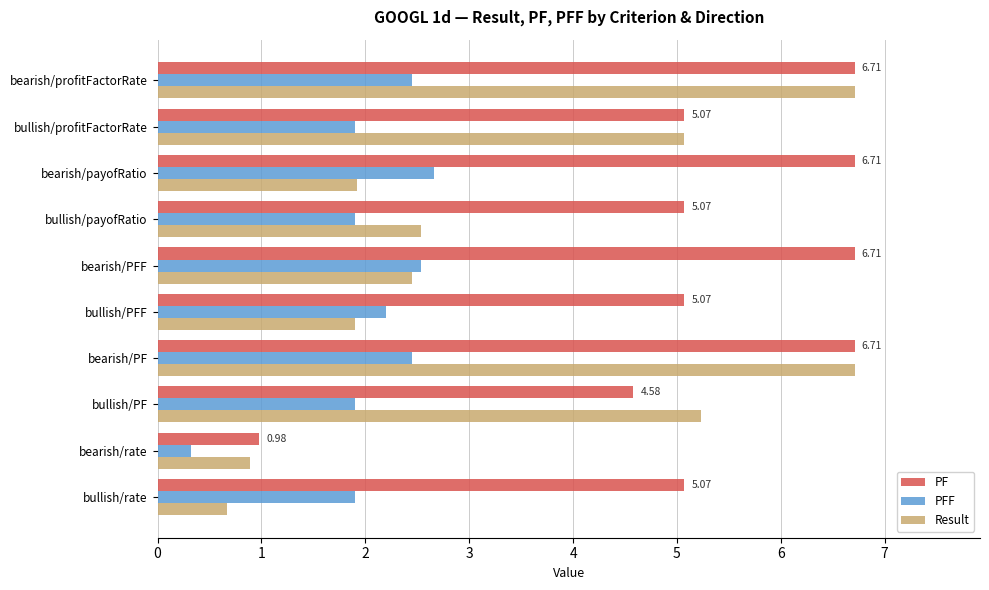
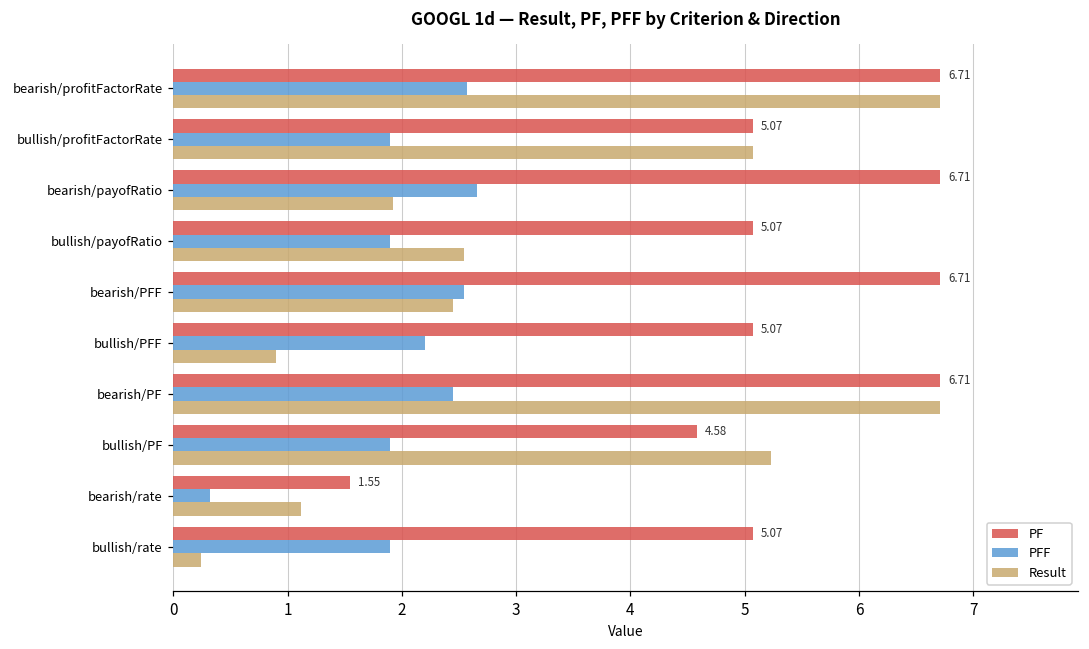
  {
    "PF": {
      "bearish/profitFactorRate": 6.71,
      "bullish/profitFactorRate": 5.07,
      "bearish/payofRatio": 6.71,
      "bullish/payofRatio": 5.07,
      "bearish/PFF": 6.71,
      "bullish/PFF": 5.07,
      "bearish/PF": 6.71,
      "bullish/PF": 4.58,
-     "bearish/rate": 0.98,
+     "bearish/rate": 1.55,
      "bullish/rate": 5.07
    },
    "PFF": {
-     "bearish/profitFactorRate": 2.45,
+     "bearish/profitFactorRate": 2.57,
      "bullish/profitFactorRate": 1.90,
      "bearish/payofRatio": 2.66,
      "bullish/payofRatio": 1.90,
      "bearish/PFF": 2.54,
      "bullish/PFF": 2.20,
      "bearish/PF": 2.45,
      "bullish/PF": 1.90,
      "bearish/rate": 0.32,
      "bullish/rate": 1.90
    },
    "Result": {
      "bearish/payofRatio": 1.92,
      "bullish/payofRatio": 2.54,
      "bearish/PFF": 2.45,
-     "bullish/PFF": 1.9,
+     "bullish/PFF": 0.9,
      "bullish/PF": 5.23,
-     "bearish/rate": 0.89,
-     "bullish/rate": 0.67
+     "bearish/rate": 1.12,
+     "bullish/rate": 0.24
    }
  }
